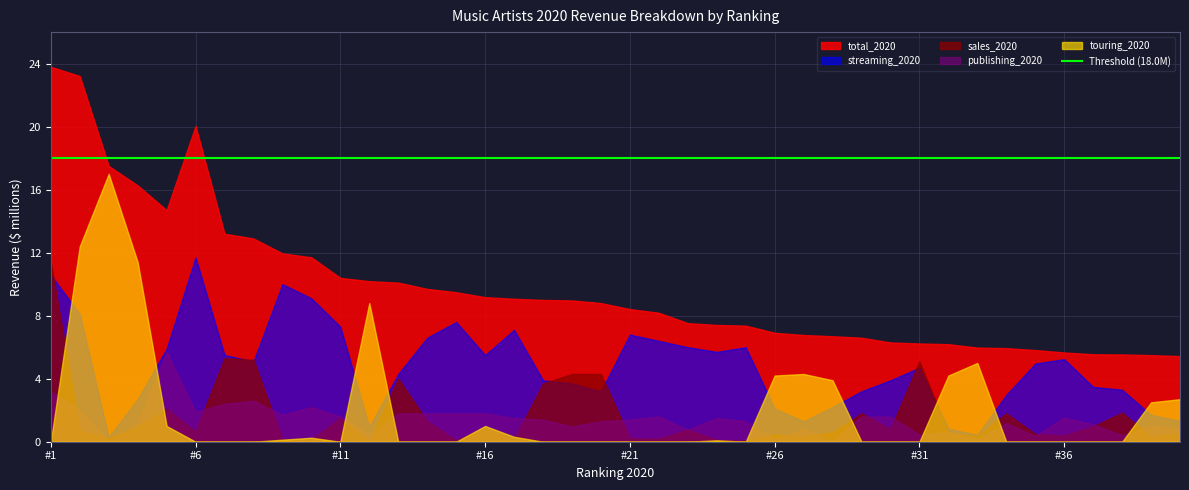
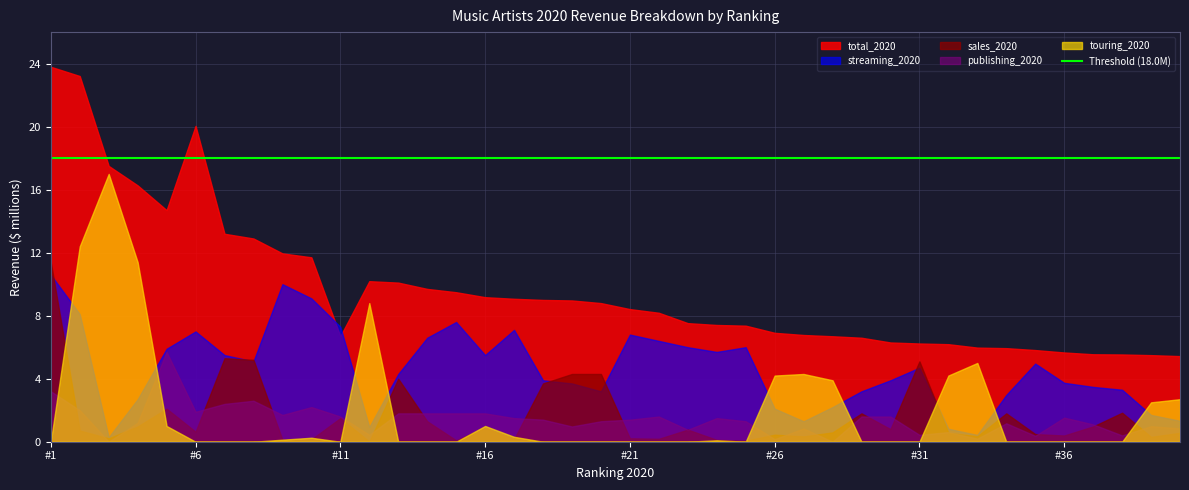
  {
    "total_2020": {
      "#1": 23.8,
      "#6": 20.0,
-     "#11": 10.4,
+     "#11": 6.7,
      "#16": 9.2,
      "#21": 8.4,
      "#26": 6.9,
      "#31": 6.2,
      "#36": 5.7
    },
    "streaming_2020": {
      "#1": 10.6,
-     "#6": 11.7,
+     "#6": 7.0,
      "#11": 7.3,
      "#16": 5.5,
      "#21": 6.8,
      "#26": 2.1,
      "#31": 4.7,
-     "#36": 5.2
+     "#36": 3.7
    },
    "sales_2020": {
      "#1": 11.4,
      "#6": 0.6,
      "#21": 0.2,
      "#26": 0.4,
      "#31": 5.1,
      "#36": 0.4
    },
    "publishing_2020": {
      "#1": 3.2,
      "#6": 1.9,
      "#16": 1.8,
      "#21": 1.4,
      "#26": 0.2,
      "#31": 0.4,
      "#36": 1.5
    },
    "touring_2020": {
      "#1": 0.0,
      "#6": 0.0,
      "#11": 0.0,
      "#21": 0.0,
      "#26": 4.2,
      "#31": 0.0,
      "#36": 0.0
    }
  }
